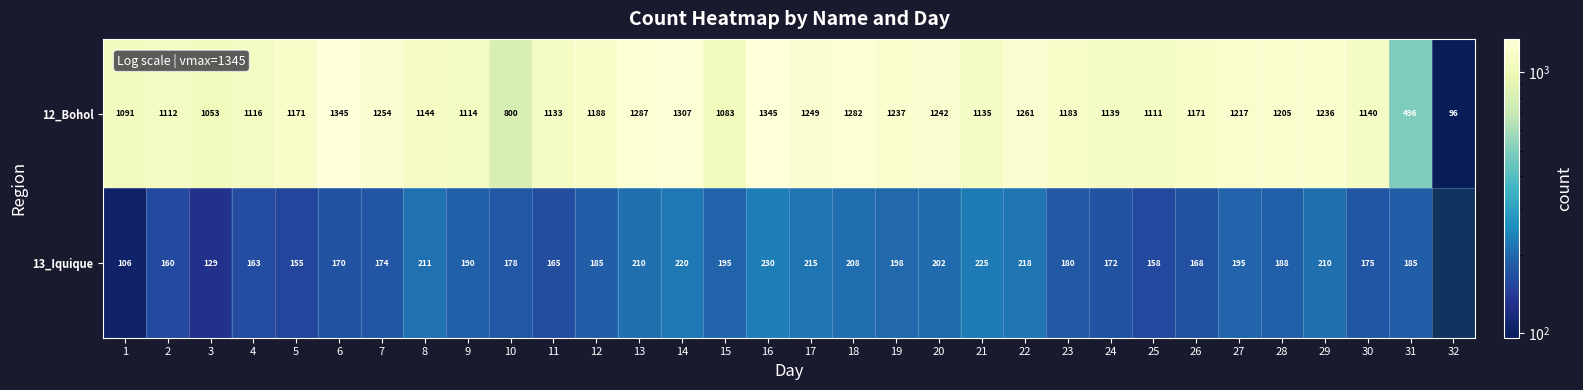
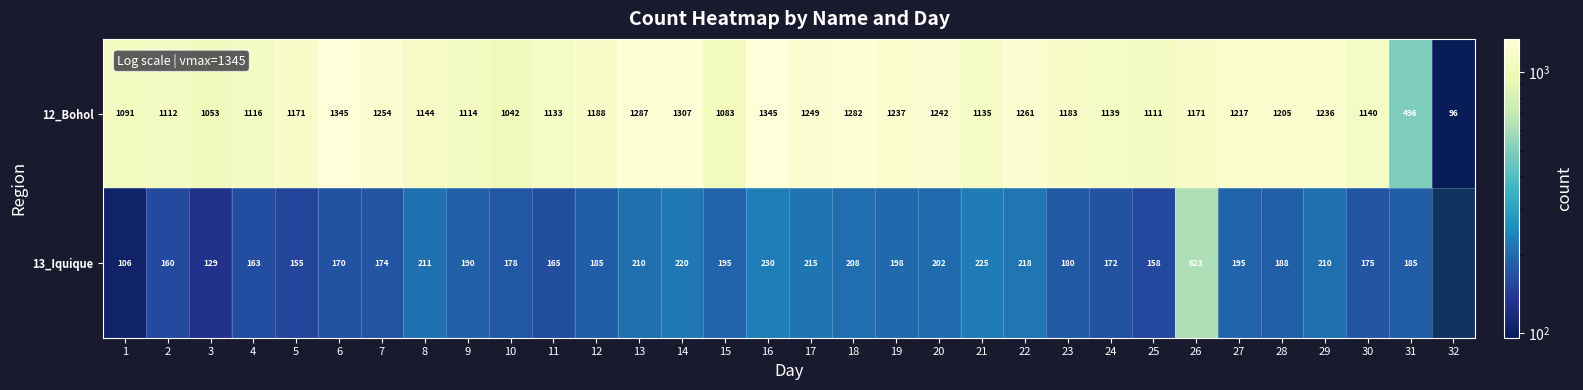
  {
    "12_Bohol": {
      "1": 1091,
      "2": 1112,
      "3": 1053,
      "4": 1116,
      "5": 1171,
      "6": 1345,
      "7": 1254,
      "8": 1144,
      "9": 1114,
-     "10": 800,
+     "10": 1042,
      "11": 1133,
      "12": 1188,
      "13": 1287,
      "14": 1307,
      "15": 1083,
      "16": 1345,
      "17": 1249,
      "18": 1282,
      "19": 1237,
      "20": 1242,
      "21": 1135,
      "22": 1261,
      "23": 1183,
      "24": 1139,
      "25": 1111,
      "26": 1171,
      "27": 1217,
      "28": 1205,
      "29": 1236,
      "30": 1140,
      "31": 496,
      "32": 96
    },
    "13_Iquique": {
      "1": 106,
      "2": 160,
      "3": 129,
      "4": 163,
      "5": 155,
      "6": 170,
      "7": 174,
      "8": 211,
      "9": 190,
      "10": 178,
      "11": 165,
      "12": 185,
      "13": 210,
      "14": 220,
      "15": 195,
      "16": 230,
      "17": 215,
      "18": 208,
      "19": 198,
      "20": 202,
      "21": 225,
      "22": 218,
      "23": 180,
      "24": 172,
      "25": 158,
-     "26": 168,
+     "26": 623,
      "27": 195,
      "28": 188,
      "29": 210,
      "30": 175,
      "31": 185
    }
  }
